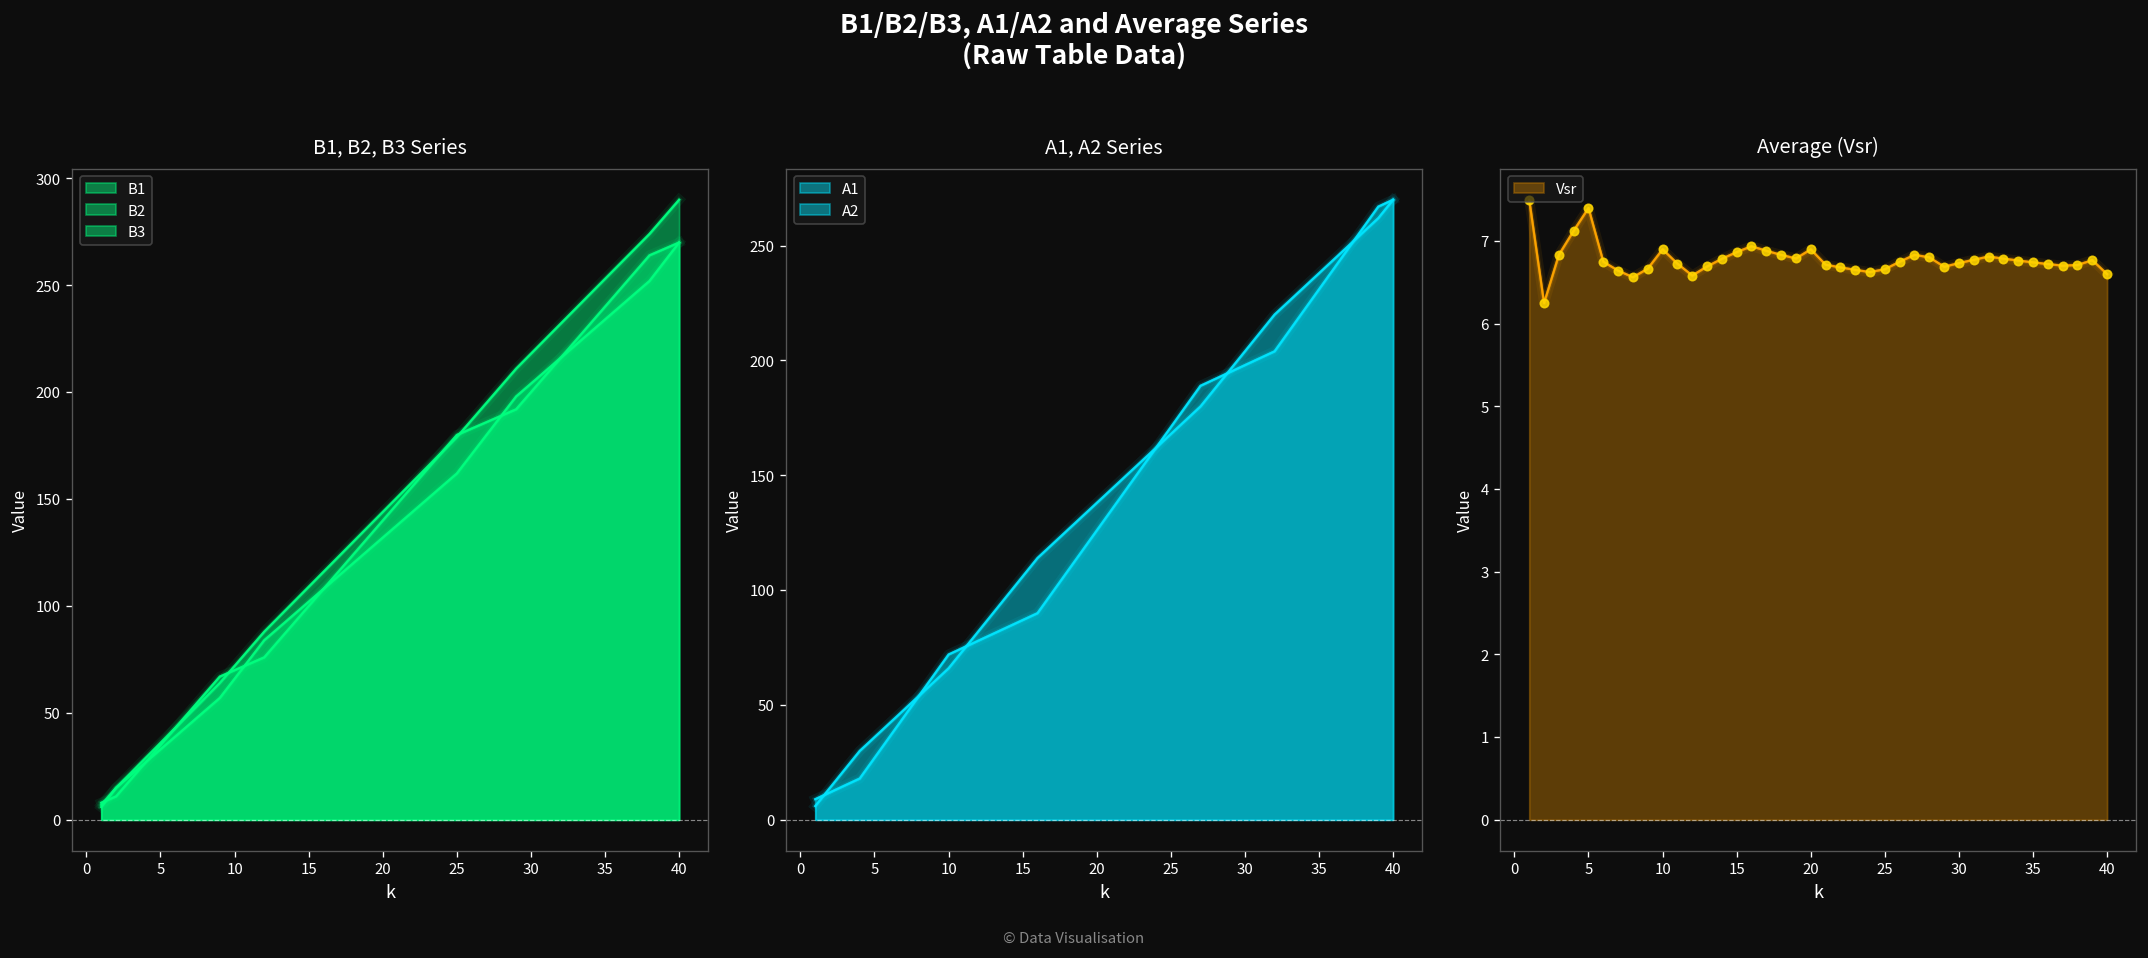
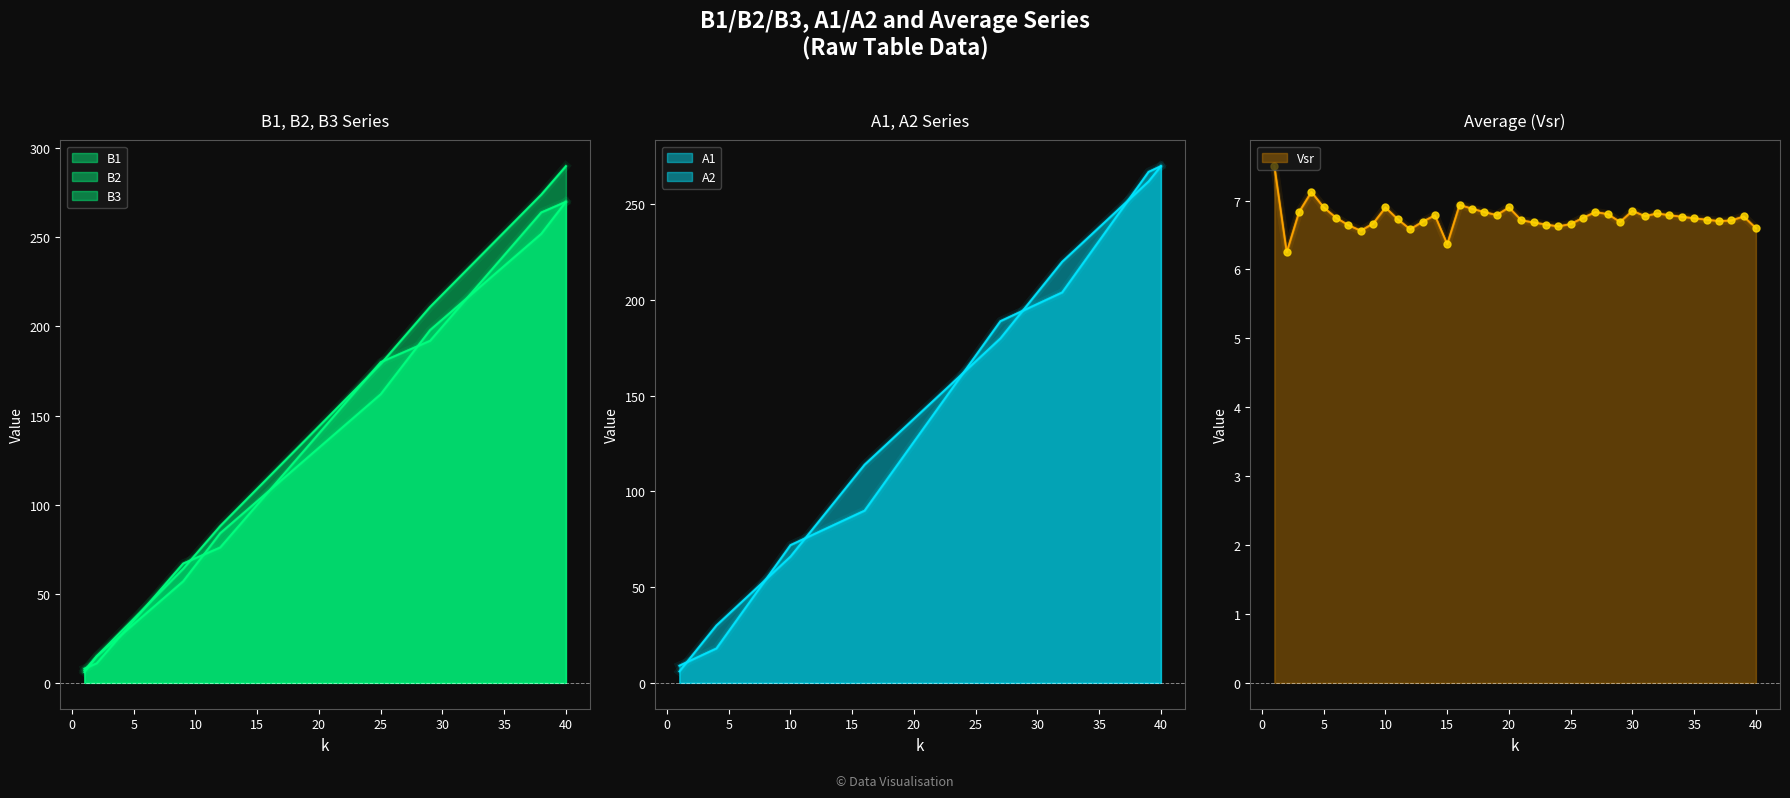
  {
    "Average (Vsr)": {
-     "5": 7.4,
+     "5": 6.9,
      "10": 6.9,
-     "15": 6.9,
+     "15": 6.4,
      "20": 6.9,
      "25": 6.7,
-     "30": 6.7,
+     "30": 6.9,
      "35": 6.7,
      "40": 6.6
    }
  }
